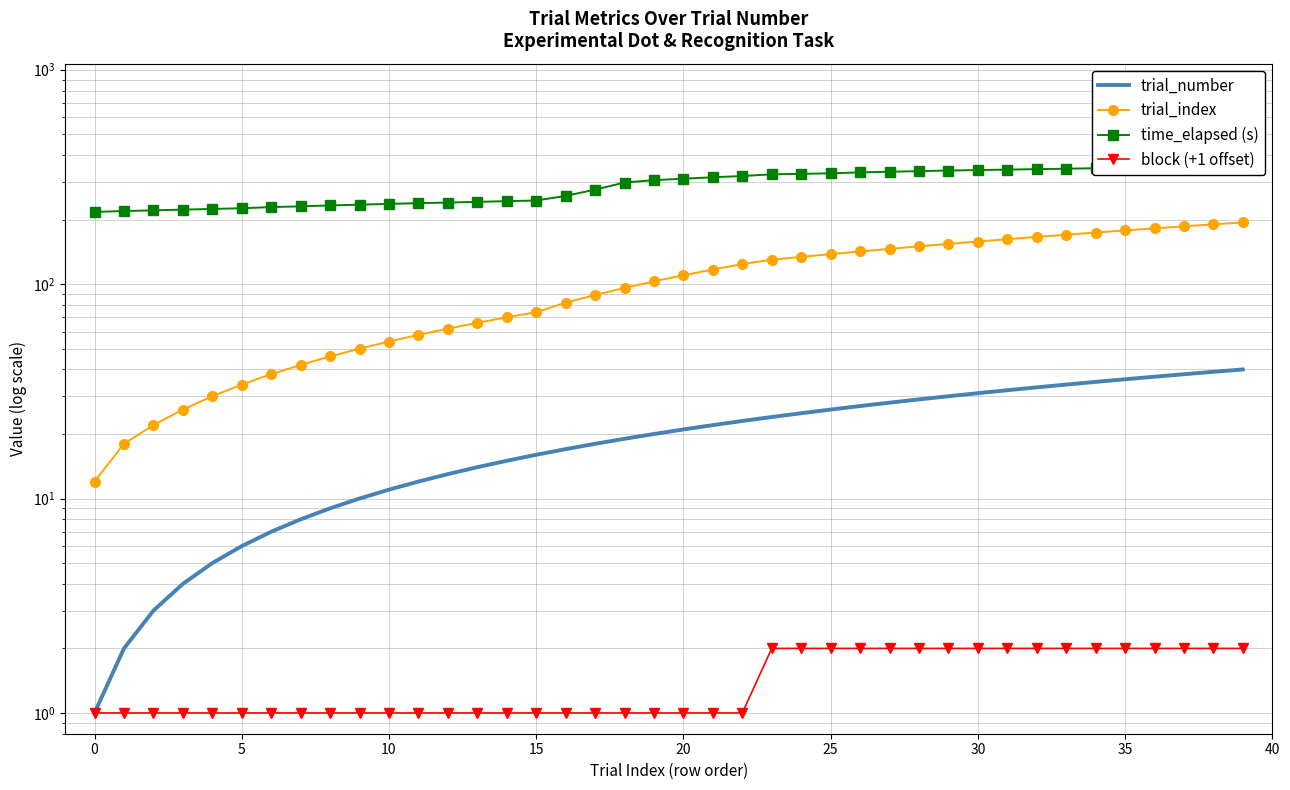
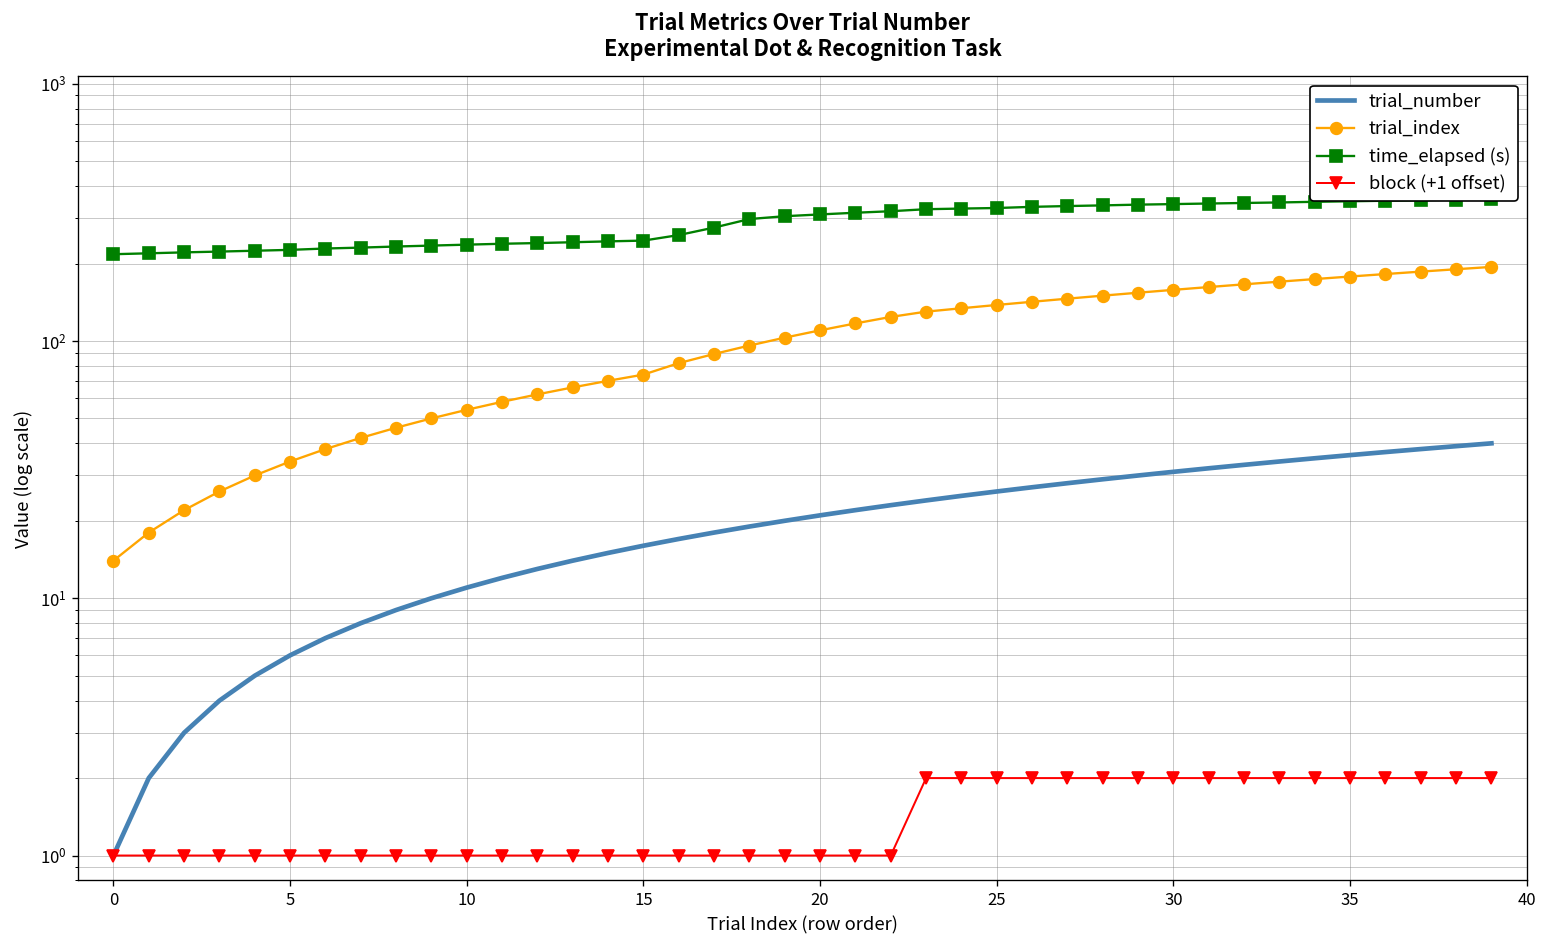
  {
    "trial_index": {
-     "0": 12
+     "0": 14
    },
    "time_elapsed (s)": {
      "0": 220
    }
  }
